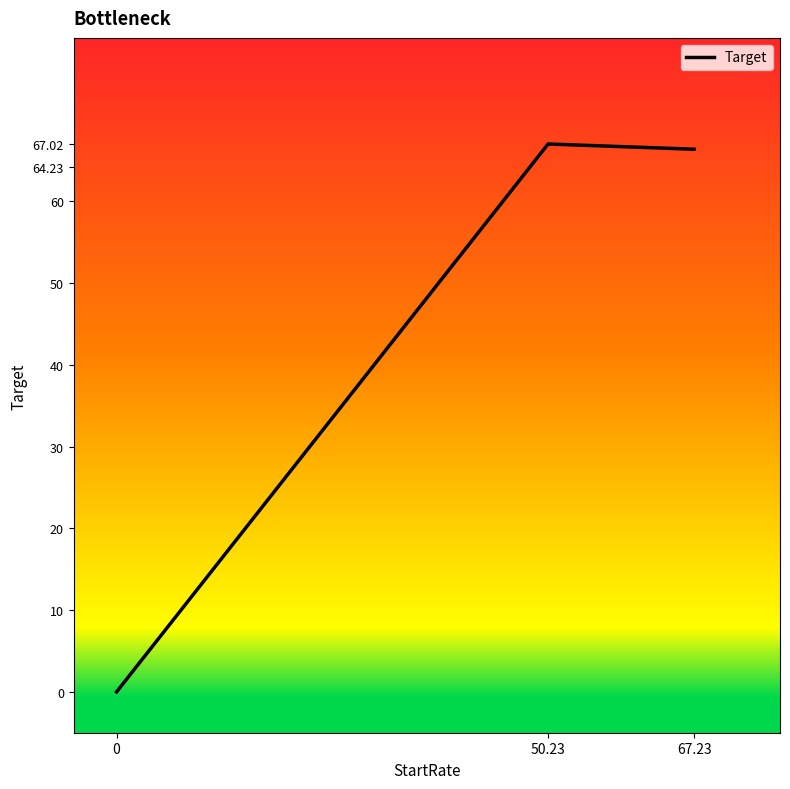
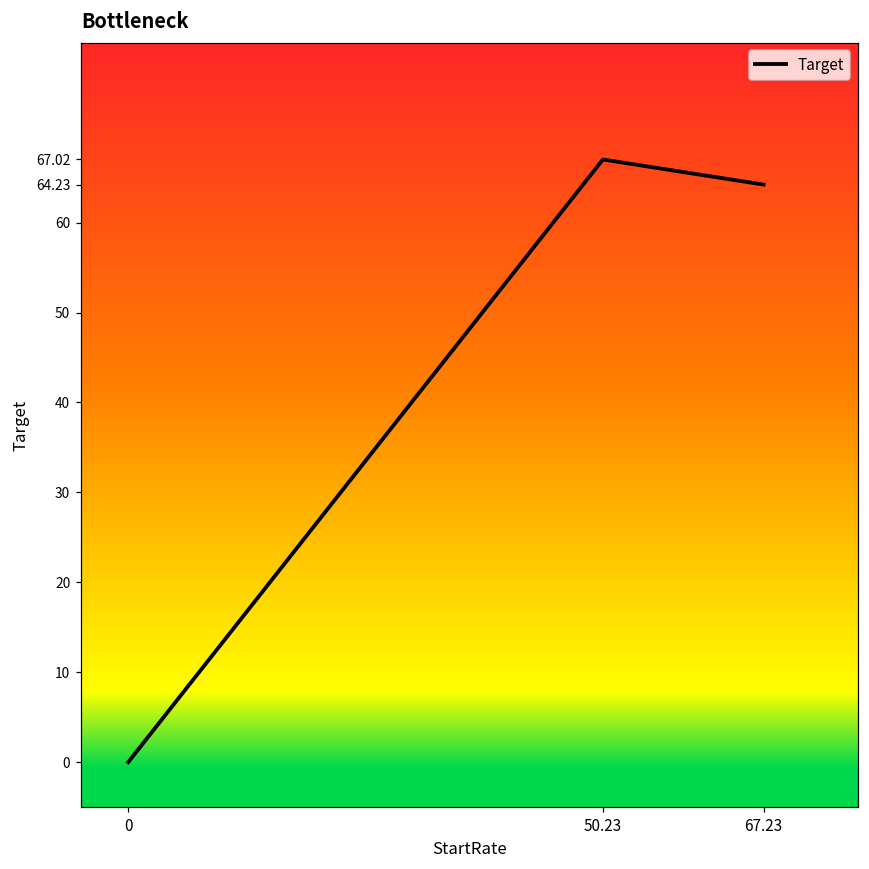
  {
    "0": 0,
    "50.23": 67,
-   "67.23": 66
+   "67.23": 64
  }
